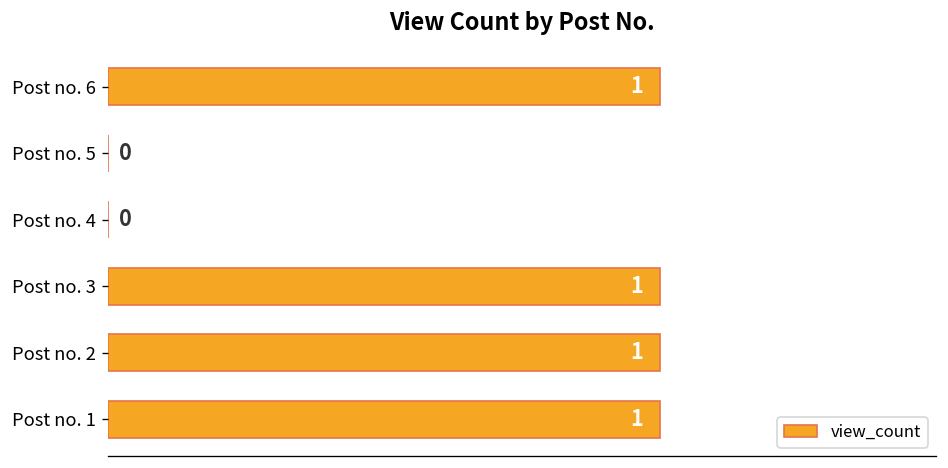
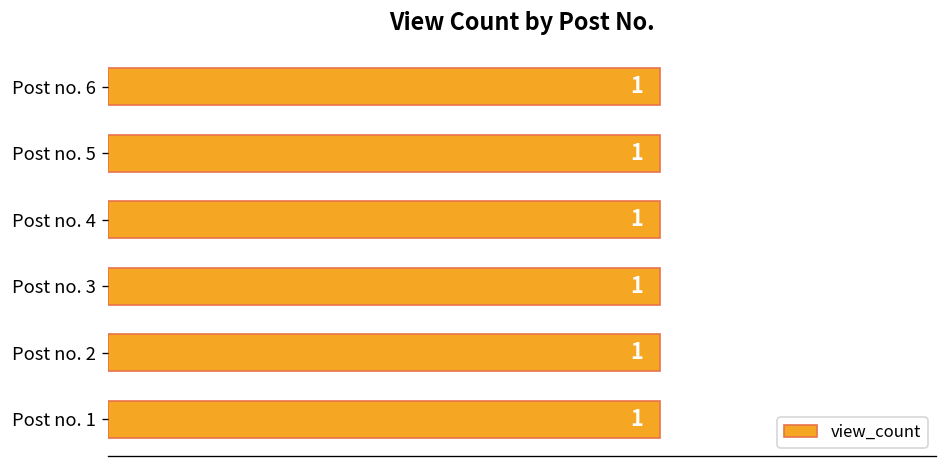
  {
    "Post no. 6": 1,
-   "Post no. 5": 0,
-   "Post no. 4": 0,
+   "Post no. 5": 1,
+   "Post no. 4": 1,
    "Post no. 3": 1,
    "Post no. 2": 1,
    "Post no. 1": 1
  }
